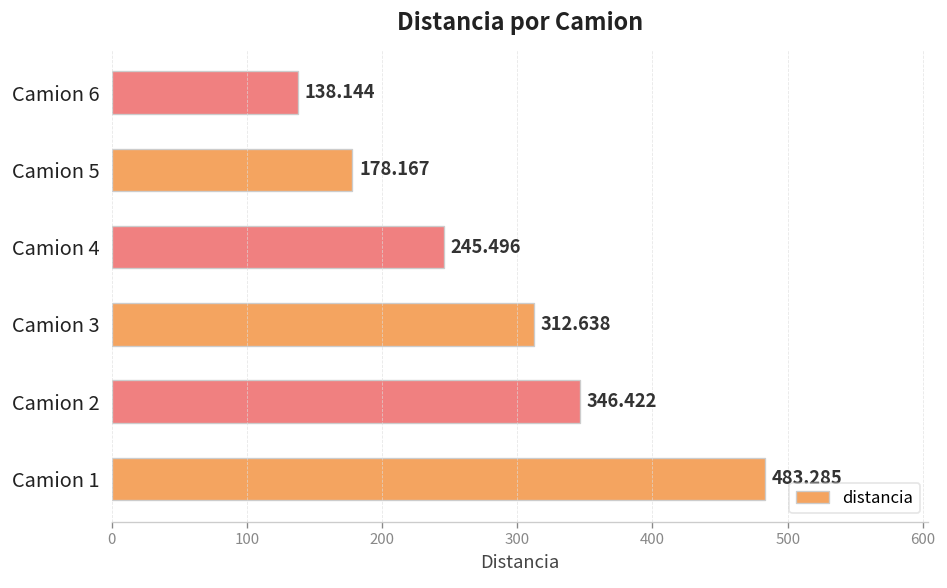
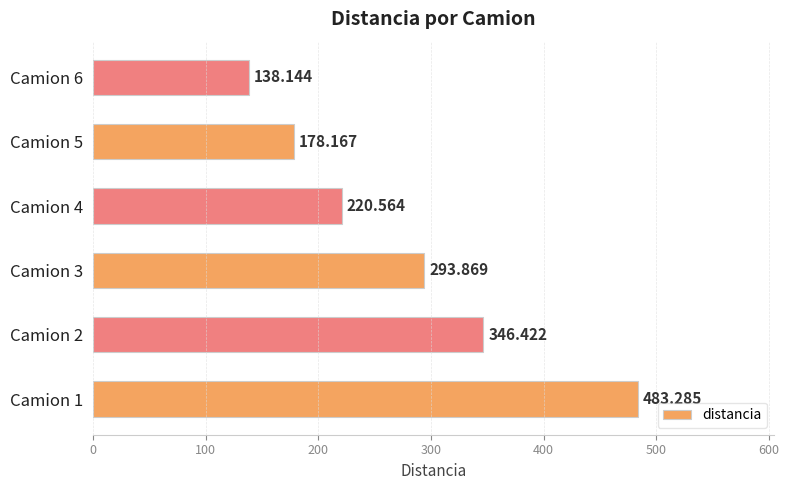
  {
    "Camion 6": 138.144,
    "Camion 5": 178.167,
-   "Camion 4": 245.496,
-   "Camion 3": 312.638,
+   "Camion 4": 220.564,
+   "Camion 3": 293.869,
    "Camion 2": 346.422
  }
